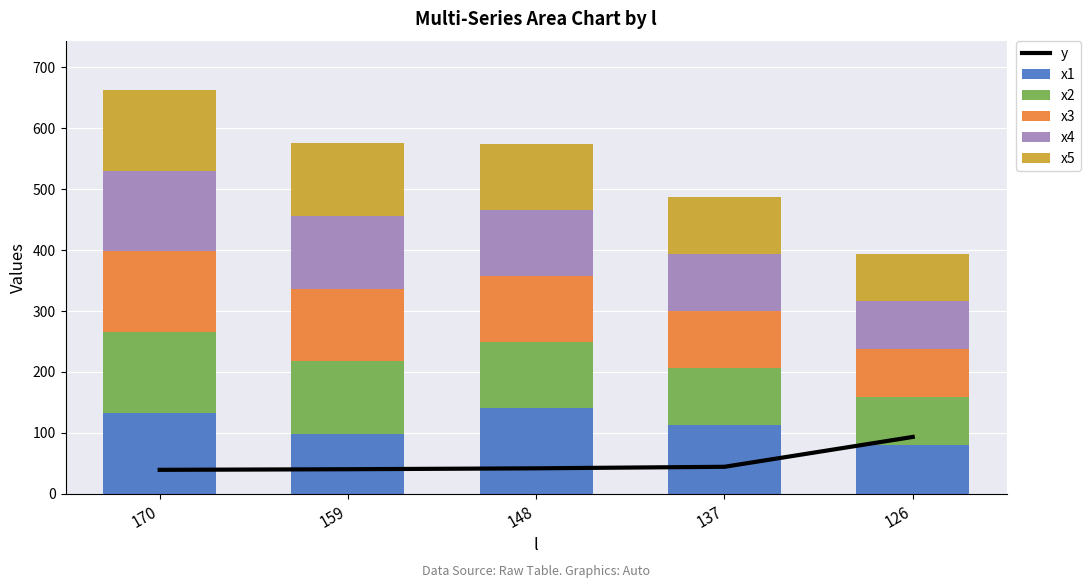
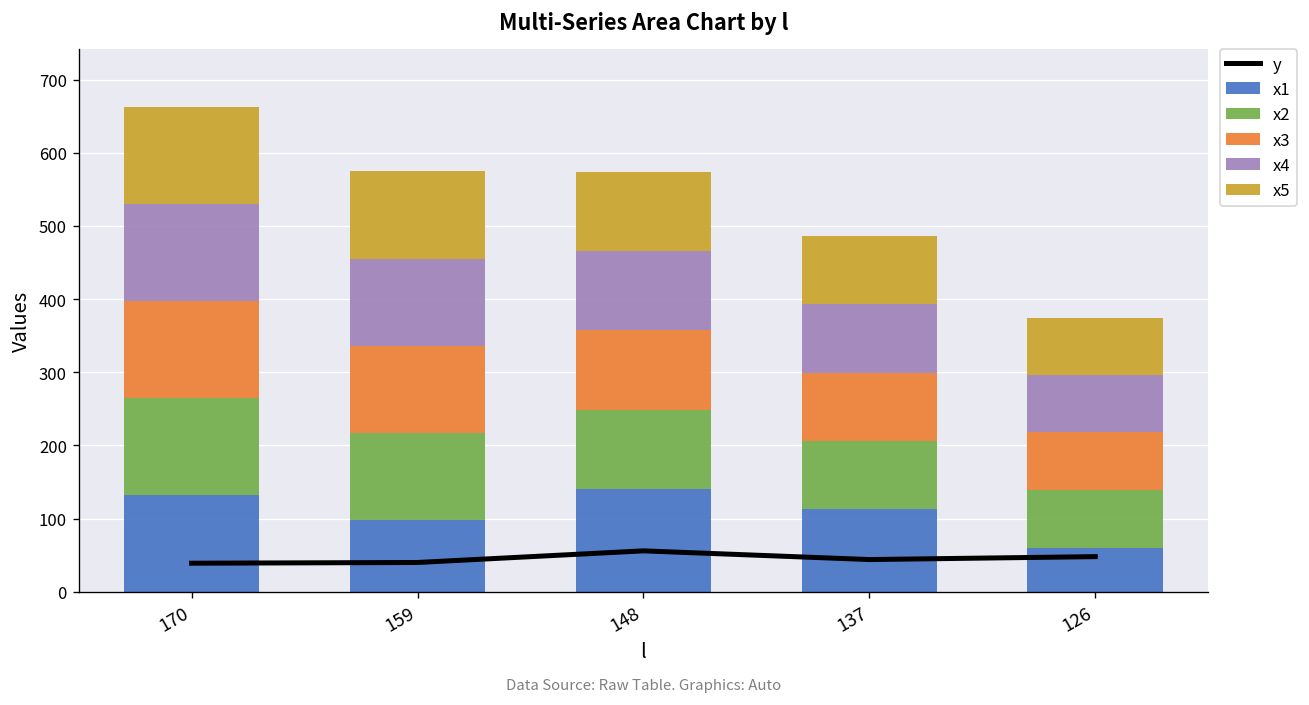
  {
    "y": {
      "170": 40,
      "159": 40,
-     "148": 40,
+     "148": 60,
      "137": 40,
-     "126": 90
+     "126": 50
    },
    "x1": {
      "170": 130,
      "159": 100,
      "148": 140,
      "137": 110,
-     "126": 80
+     "126": 60
    },
    "x2": {
      "170": 130,
      "159": 120,
      "148": 110,
      "137": 90,
      "126": 80
    },
    "x4": {
      "170": 130,
      "159": 120,
      "148": 110,
      "137": 90,
      "126": 80
    }
  }
